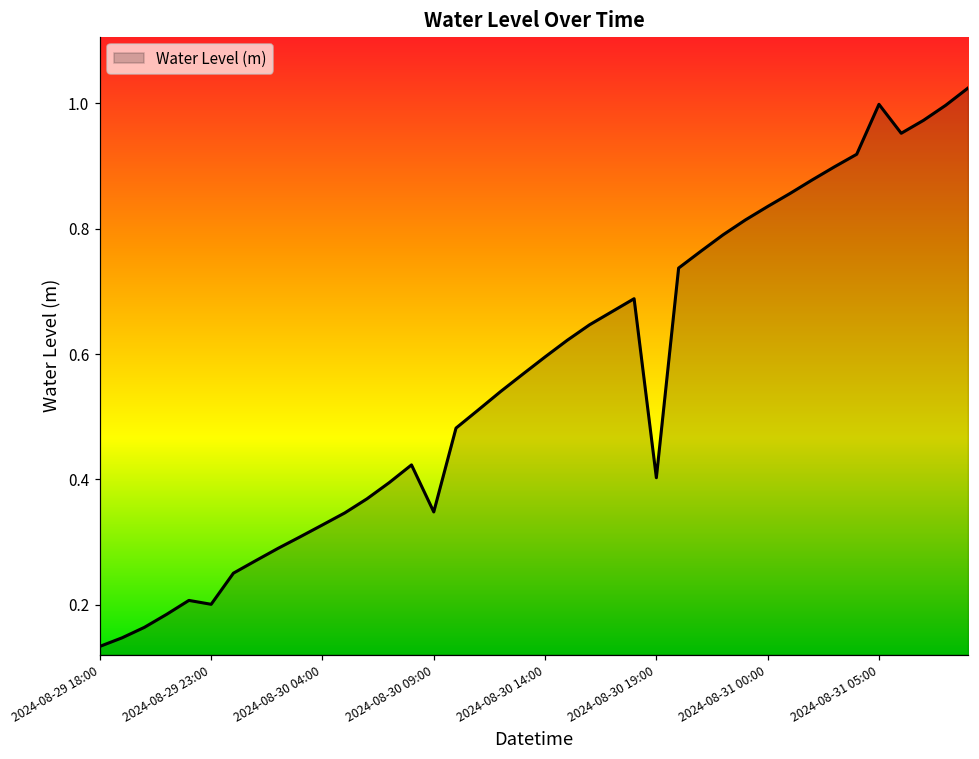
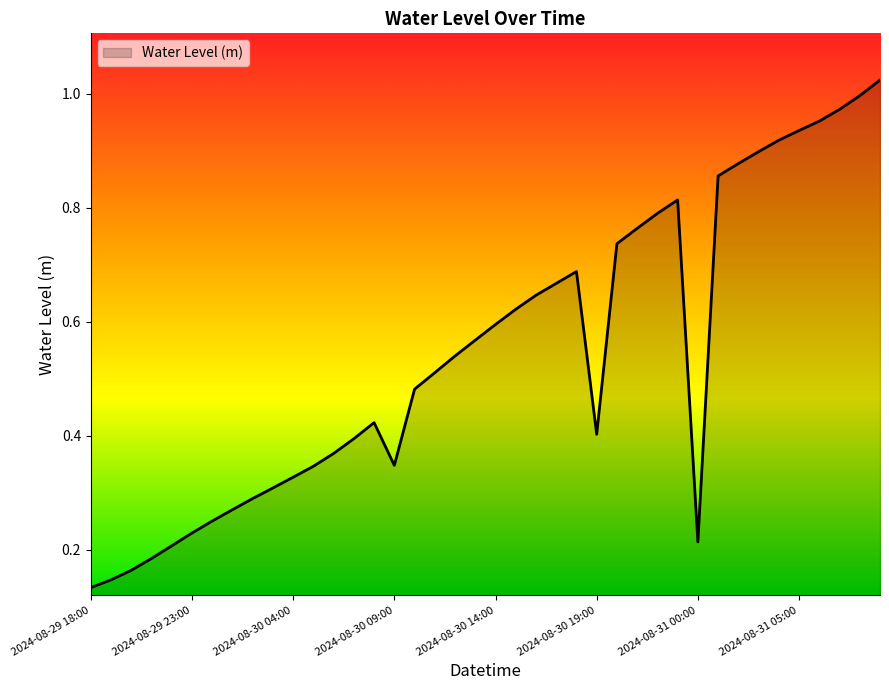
  {
    "2024-08-29 18:00": 0.13,
-   "2024-08-29 23:00": 0.20,
+   "2024-08-29 23:00": 0.23,
    "2024-08-30 04:00": 0.33,
    "2024-08-30 09:00": 0.35,
    "2024-08-30 14:00": 0.60,
    "2024-08-30 19:00": 0.40,
-   "2024-08-31 00:00": 0.84,
-   "2024-08-31 05:00": 1.00
+   "2024-08-31 00:00": 0.21,
+   "2024-08-31 05:00": 0.94
  }
